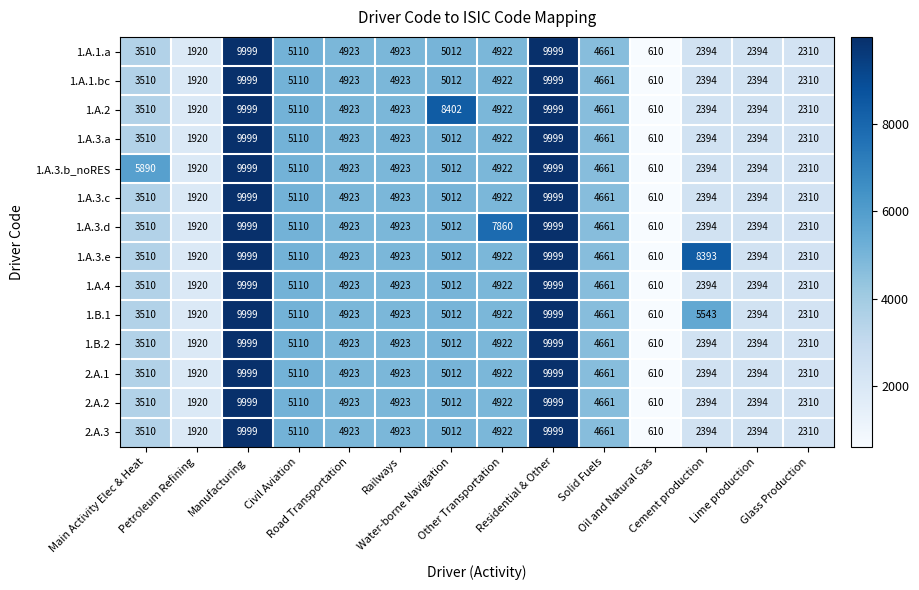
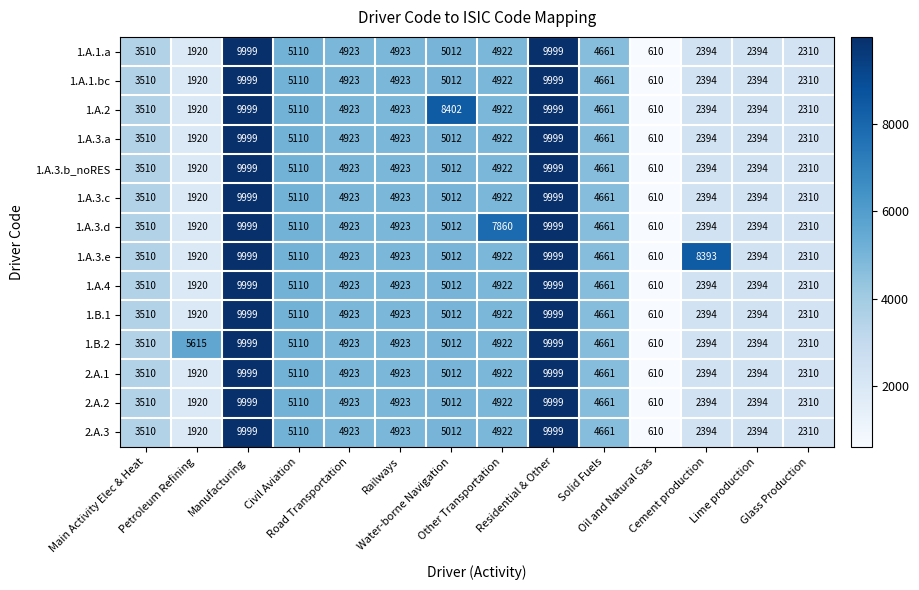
  {
    "1.A.1.a": {
      "Main Activity Elec & Heat": 3510,
      "Petroleum Refining": 1920,
      "Manufacturing": 9999,
      "Civil Aviation": 5110,
      "Road Transportation": 4923,
      "Railways": 4923,
      "Water-borne Navigation": 5012,
      "Other Transportation": 4922,
      "Residential & Other": 9999,
      "Solid Fuels": 4661,
      "Oil and Natural Gas": 610,
      "Cement production": 2394,
      "Lime production": 2394,
      "Glass Production": 2310
    },
    "1.A.1.bc": {
      "Main Activity Elec & Heat": 3510,
      "Petroleum Refining": 1920,
      "Manufacturing": 9999,
      "Civil Aviation": 5110,
      "Road Transportation": 4923,
      "Railways": 4923,
      "Water-borne Navigation": 5012,
      "Other Transportation": 4922,
      "Residential & Other": 9999,
      "Solid Fuels": 4661,
      "Oil and Natural Gas": 610,
      "Cement production": 2394,
      "Lime production": 2394,
      "Glass Production": 2310
    },
    "1.A.2": {
      "Main Activity Elec & Heat": 3510,
      "Petroleum Refining": 1920,
      "Manufacturing": 9999,
      "Civil Aviation": 5110,
      "Road Transportation": 4923,
      "Railways": 4923,
      "Water-borne Navigation": 8402,
      "Other Transportation": 4922,
      "Residential & Other": 9999,
      "Solid Fuels": 4661,
      "Oil and Natural Gas": 610,
      "Cement production": 2394,
      "Lime production": 2394,
      "Glass Production": 2310
    },
    "1.A.3.a": {
      "Main Activity Elec & Heat": 3510,
      "Petroleum Refining": 1920,
      "Manufacturing": 9999,
      "Civil Aviation": 5110,
      "Road Transportation": 4923,
      "Railways": 4923,
      "Water-borne Navigation": 5012,
      "Other Transportation": 4922,
      "Residential & Other": 9999,
      "Solid Fuels": 4661,
      "Oil and Natural Gas": 610,
      "Cement production": 2394,
      "Lime production": 2394,
      "Glass Production": 2310
    },
    "1.A.3.b_noRES": {
-     "Main Activity Elec & Heat": 5890,
+     "Main Activity Elec & Heat": 3510,
      "Petroleum Refining": 1920,
      "Manufacturing": 9999,
      "Civil Aviation": 5110,
      "Road Transportation": 4923,
      "Railways": 4923,
      "Water-borne Navigation": 5012,
      "Other Transportation": 4922,
      "Residential & Other": 9999,
      "Solid Fuels": 4661,
      "Oil and Natural Gas": 610,
      "Cement production": 2394,
      "Lime production": 2394,
      "Glass Production": 2310
    },
    "1.A.3.c": {
      "Main Activity Elec & Heat": 3510,
      "Petroleum Refining": 1920,
      "Manufacturing": 9999,
      "Civil Aviation": 5110,
      "Road Transportation": 4923,
      "Railways": 4923,
      "Water-borne Navigation": 5012,
      "Other Transportation": 4922,
      "Residential & Other": 9999,
      "Solid Fuels": 4661,
      "Oil and Natural Gas": 610,
      "Cement production": 2394,
      "Lime production": 2394,
      "Glass Production": 2310
    },
    "1.A.3.d": {
      "Main Activity Elec & Heat": 3510,
      "Petroleum Refining": 1920,
      "Manufacturing": 9999,
      "Civil Aviation": 5110,
      "Road Transportation": 4923,
      "Railways": 4923,
      "Water-borne Navigation": 5012,
      "Other Transportation": 7860,
      "Residential & Other": 9999,
      "Solid Fuels": 4661,
      "Oil and Natural Gas": 610,
      "Cement production": 2394,
      "Lime production": 2394,
      "Glass Production": 2310
    },
    "1.A.3.e": {
      "Main Activity Elec & Heat": 3510,
      "Petroleum Refining": 1920,
      "Manufacturing": 9999,
      "Civil Aviation": 5110,
      "Road Transportation": 4923,
      "Railways": 4923,
      "Water-borne Navigation": 5012,
      "Other Transportation": 4922,
      "Residential & Other": 9999,
      "Solid Fuels": 4661,
      "Oil and Natural Gas": 610,
      "Cement production": 8393,
      "Lime production": 2394,
      "Glass Production": 2310
    },
    "1.A.4": {
      "Main Activity Elec & Heat": 3510,
      "Petroleum Refining": 1920,
      "Manufacturing": 9999,
      "Civil Aviation": 5110,
      "Road Transportation": 4923,
      "Railways": 4923,
      "Water-borne Navigation": 5012,
      "Other Transportation": 4922,
      "Residential & Other": 9999,
      "Solid Fuels": 4661,
      "Oil and Natural Gas": 610,
      "Cement production": 2394,
      "Lime production": 2394,
      "Glass Production": 2310
    },
    "1.B.1": {
      "Main Activity Elec & Heat": 3510,
      "Petroleum Refining": 1920,
      "Manufacturing": 9999,
      "Civil Aviation": 5110,
      "Road Transportation": 4923,
      "Railways": 4923,
      "Water-borne Navigation": 5012,
      "Other Transportation": 4922,
      "Residential & Other": 9999,
      "Solid Fuels": 4661,
      "Oil and Natural Gas": 610,
-     "Cement production": 5543,
+     "Cement production": 2394,
      "Lime production": 2394,
      "Glass Production": 2310
    },
    "1.B.2": {
      "Main Activity Elec & Heat": 3510,
-     "Petroleum Refining": 1920,
+     "Petroleum Refining": 5615,
      "Manufacturing": 9999,
      "Civil Aviation": 5110,
      "Road Transportation": 4923,
      "Railways": 4923,
      "Water-borne Navigation": 5012,
      "Other Transportation": 4922,
      "Residential & Other": 9999,
      "Solid Fuels": 4661,
      "Oil and Natural Gas": 610,
      "Cement production": 2394,
      "Lime production": 2394,
      "Glass Production": 2310
    },
    "2.A.1": {
      "Main Activity Elec & Heat": 3510,
      "Petroleum Refining": 1920,
      "Manufacturing": 9999,
      "Civil Aviation": 5110,
      "Road Transportation": 4923,
      "Railways": 4923,
      "Water-borne Navigation": 5012,
      "Other Transportation": 4922,
      "Residential & Other": 9999,
      "Solid Fuels": 4661,
      "Oil and Natural Gas": 610,
      "Cement production": 2394,
      "Lime production": 2394,
      "Glass Production": 2310
    },
    "2.A.2": {
      "Main Activity Elec & Heat": 3510,
      "Petroleum Refining": 1920,
      "Manufacturing": 9999,
      "Civil Aviation": 5110,
      "Road Transportation": 4923,
      "Railways": 4923,
      "Water-borne Navigation": 5012,
      "Other Transportation": 4922,
      "Residential & Other": 9999,
      "Solid Fuels": 4661,
      "Oil and Natural Gas": 610,
      "Cement production": 2394,
      "Lime production": 2394,
      "Glass Production": 2310
    },
    "2.A.3": {
      "Main Activity Elec & Heat": 3510,
      "Petroleum Refining": 1920,
      "Manufacturing": 9999,
      "Civil Aviation": 5110,
      "Road Transportation": 4923,
      "Railways": 4923,
      "Water-borne Navigation": 5012,
      "Other Transportation": 4922,
      "Residential & Other": 9999,
      "Solid Fuels": 4661,
      "Oil and Natural Gas": 610,
      "Cement production": 2394,
      "Lime production": 2394,
      "Glass Production": 2310
    }
  }
